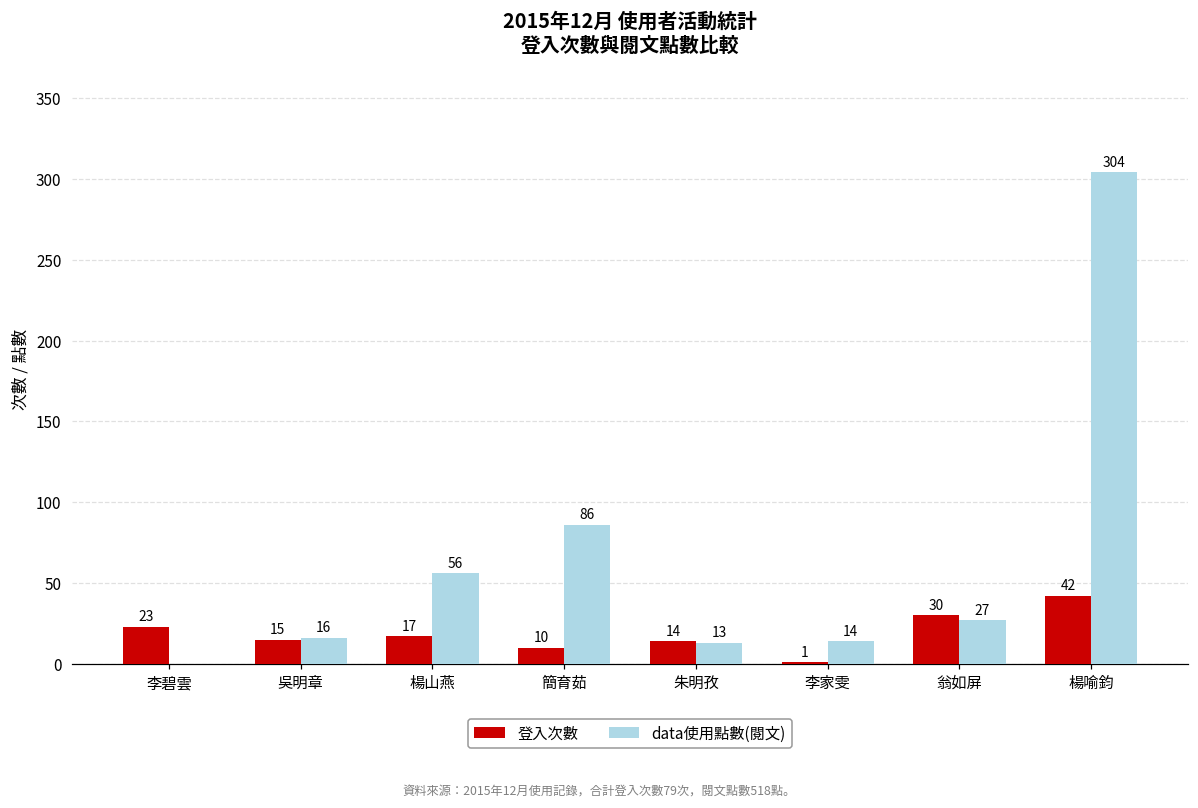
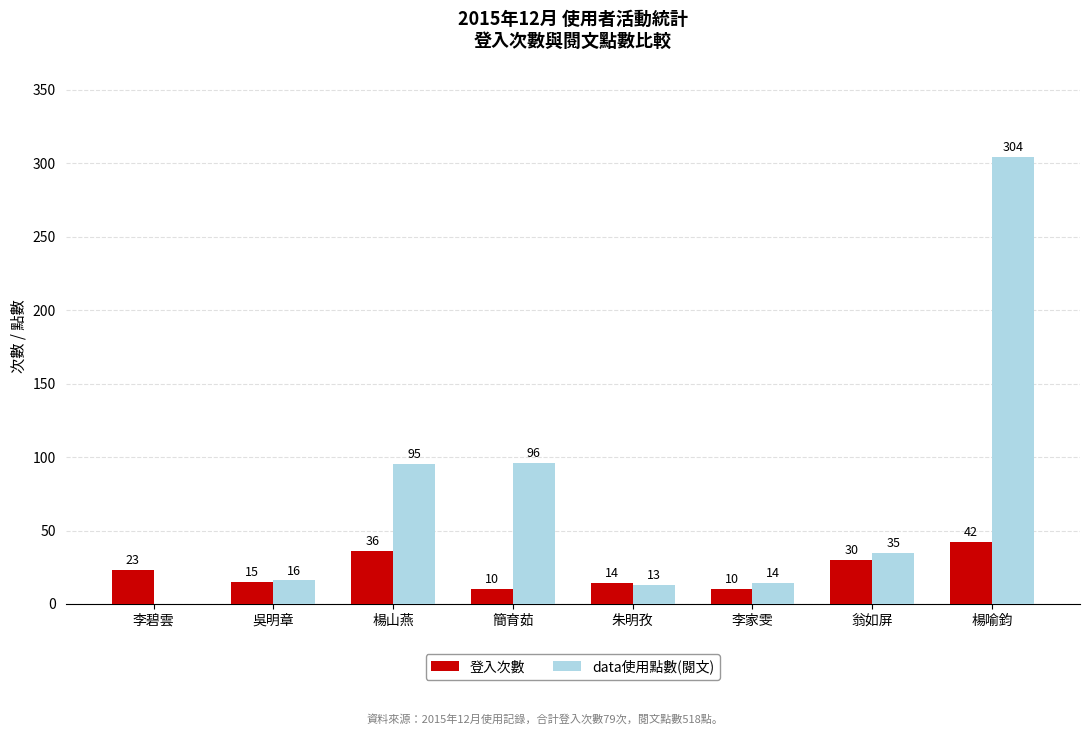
  {
    "登入次數": {
      "李碧雲": 23,
      "吳明章": 15,
-     "楊山燕": 17,
+     "楊山燕": 36,
      "簡育茹": 10,
      "朱明孜": 14,
-     "李家雯": 1,
+     "李家雯": 10,
      "翁如屏": 30,
      "楊喻鈞": 42
    },
    "data使用點數(閱文)": {
      "吳明章": 16,
-     "楊山燕": 56,
-     "簡育茹": 86,
+     "楊山燕": 95,
+     "簡育茹": 96,
      "朱明孜": 13,
      "李家雯": 14,
-     "翁如屏": 27,
+     "翁如屏": 35,
      "楊喻鈞": 304
    }
  }
